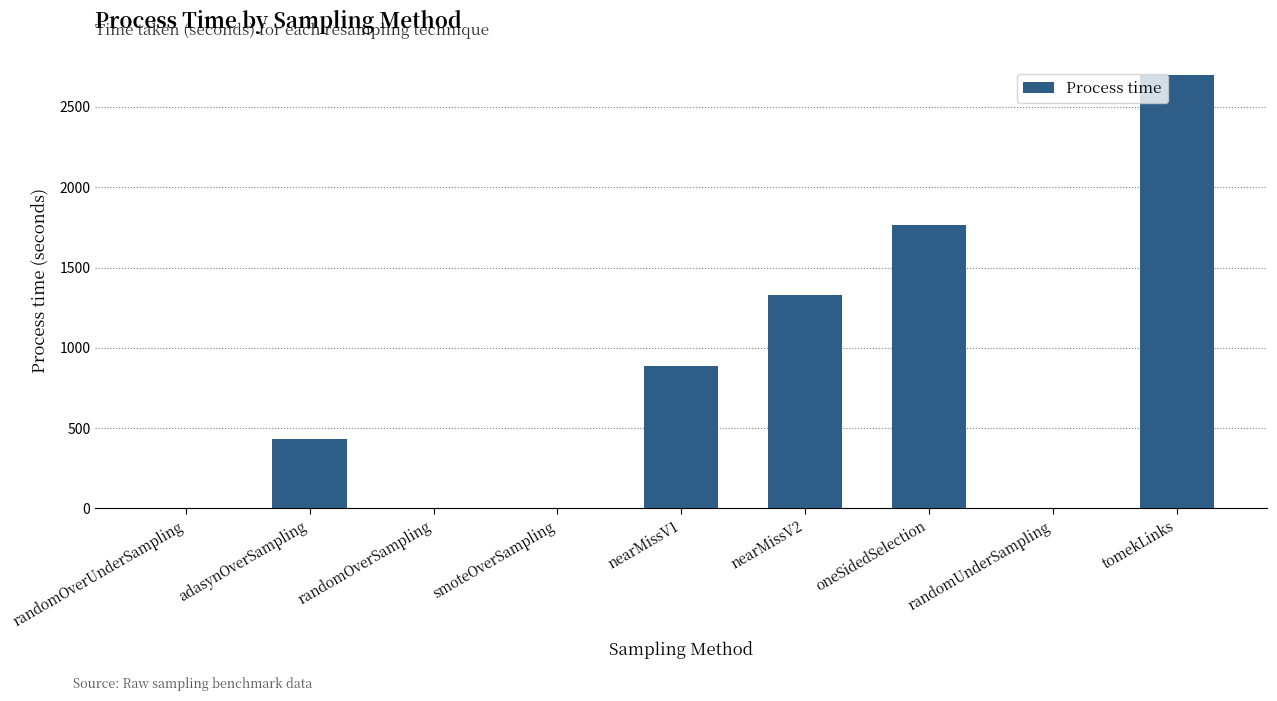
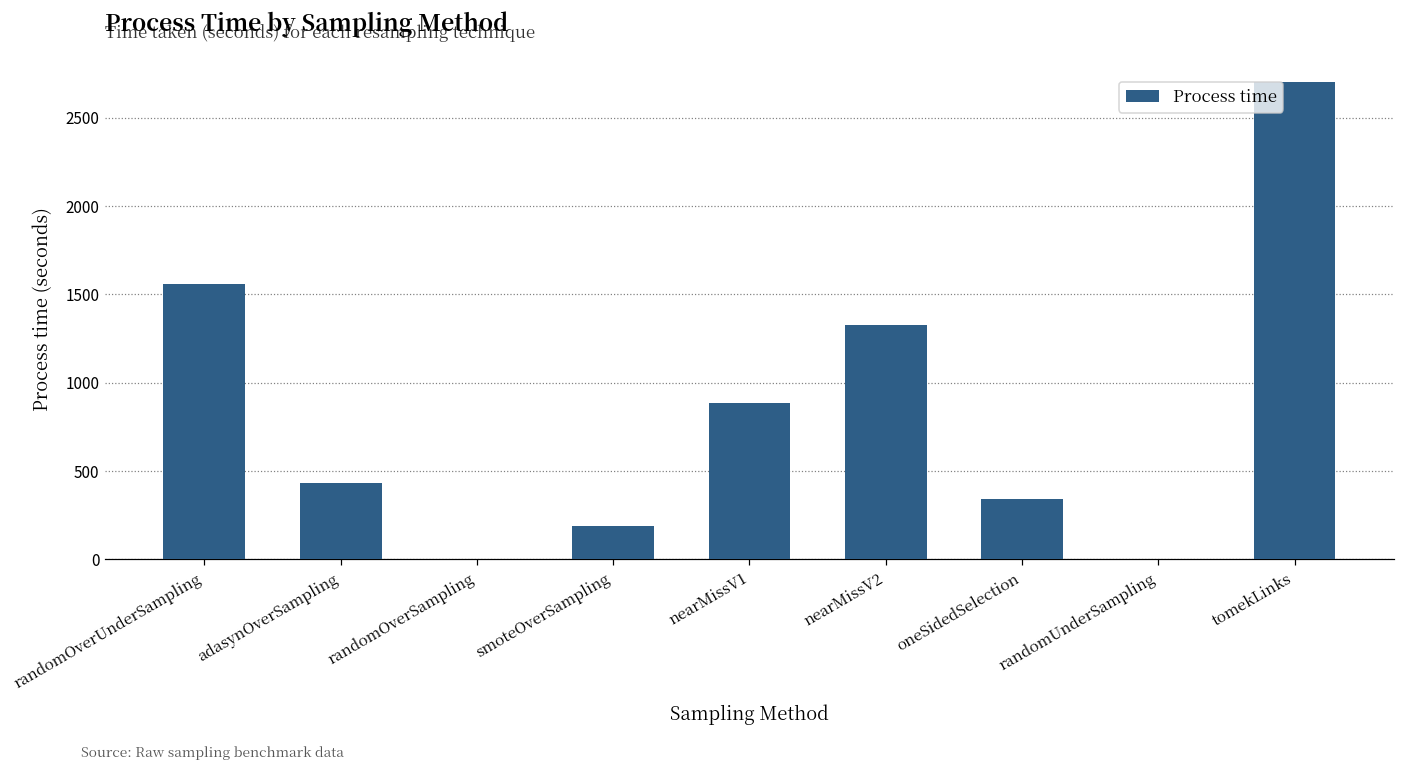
  {
-   "randomOverUnderSampling": 0,
+   "randomOverUnderSampling": 1560,
    "adasynOverSampling": 430,
    "randomOverSampling": 0,
-   "smoteOverSampling": 0,
+   "smoteOverSampling": 190,
    "nearMissV1": 890,
    "nearMissV2": 1330,
-   "oneSidedSelection": 1770,
+   "oneSidedSelection": 340,
    "randomUnderSampling": 0,
    "tomekLinks": 2700
  }
